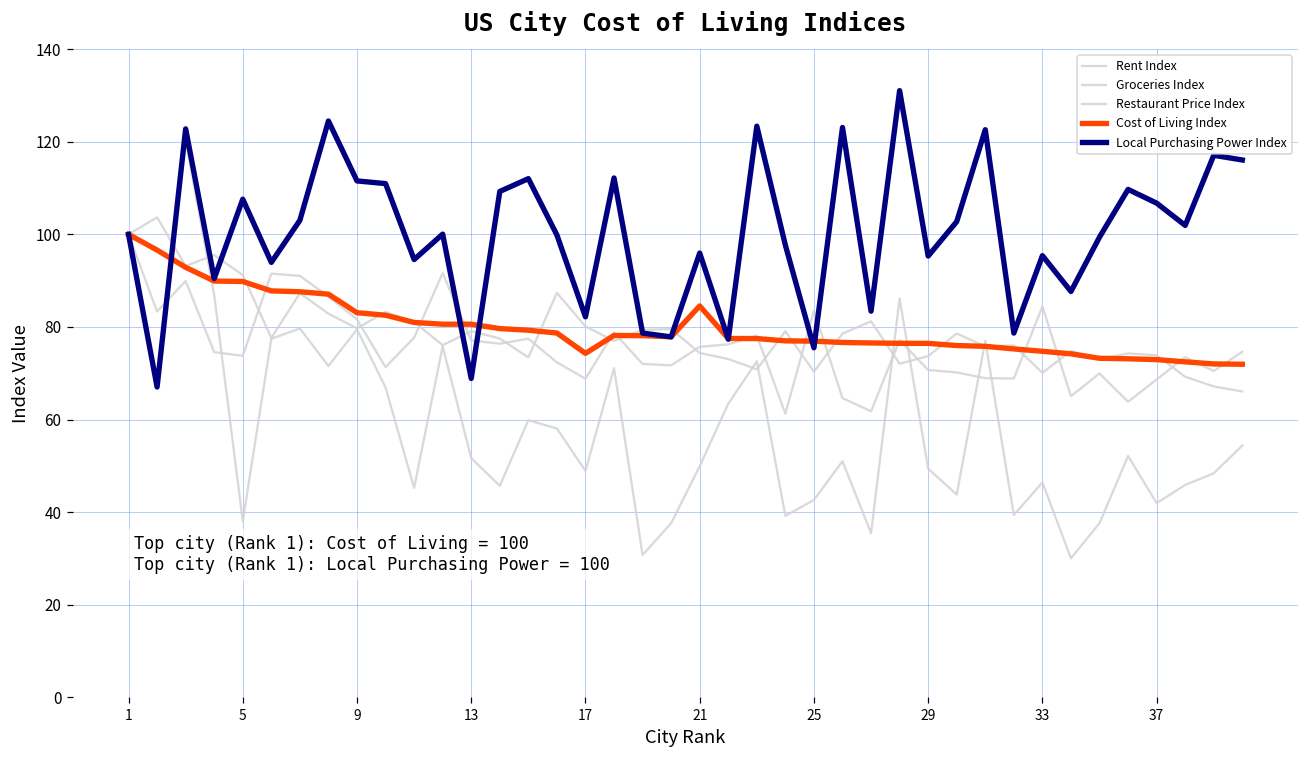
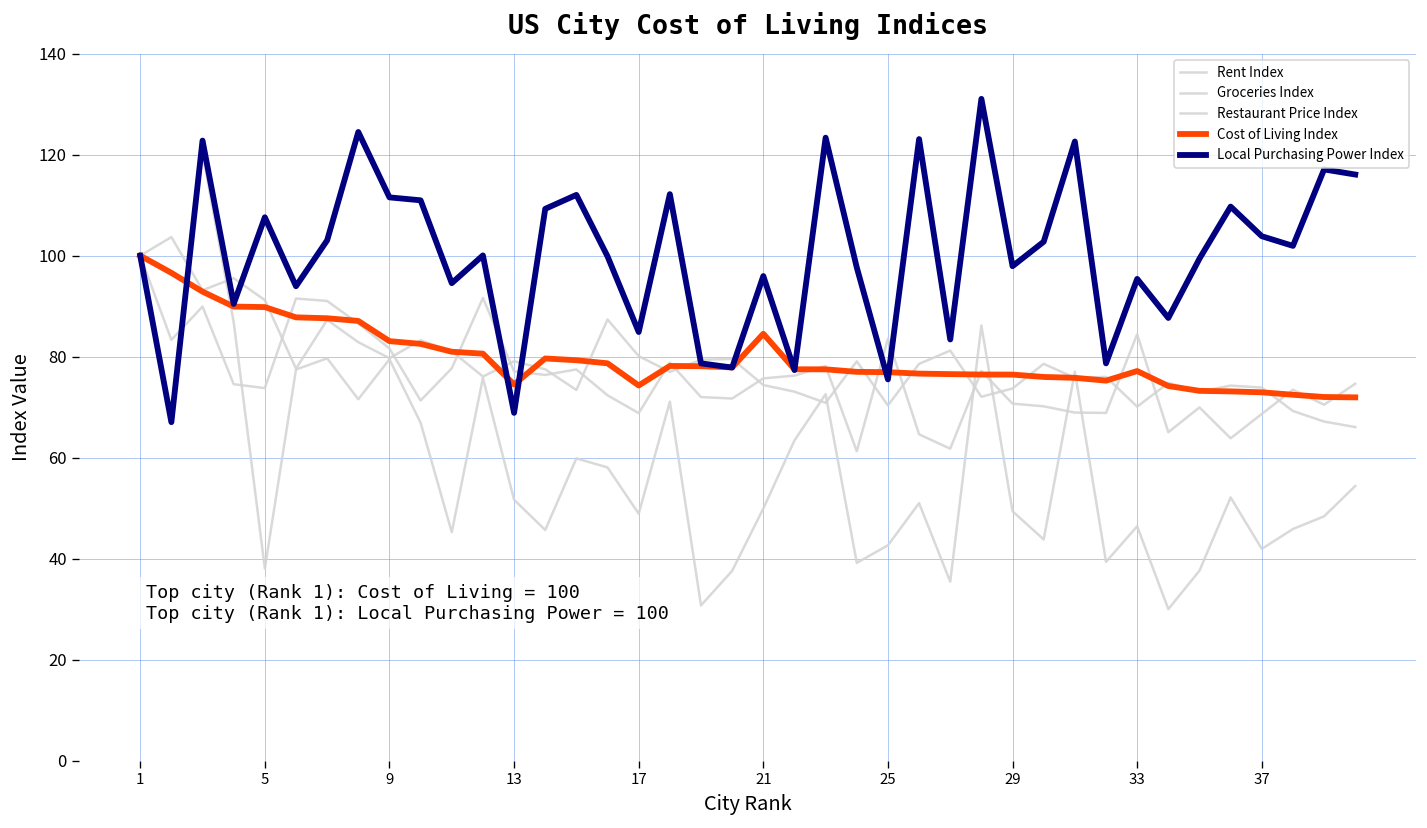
  {
    "Cost of Living Index": {
      "5": 90,
      "9": 83,
-     "13": 81,
+     "13": 75,
      "17": 74,
      "21": 85,
      "25": 77,
      "29": 76,
-     "33": 75,
+     "33": 77,
      "37": 73
    },
    "Local Purchasing Power Index": {
      "5": 108,
      "9": 112,
      "13": 69,
-     "17": 82,
+     "17": 85,
      "21": 96,
      "25": 76,
-     "29": 95,
+     "29": 98,
      "33": 95,
-     "37": 107
+     "37": 104
    }
  }
